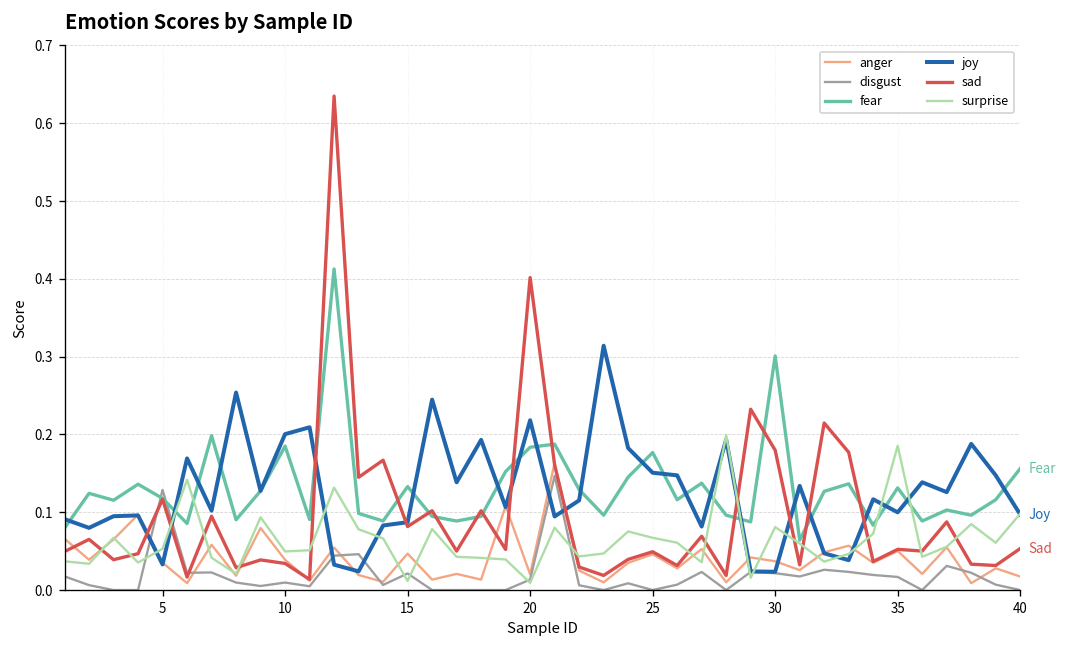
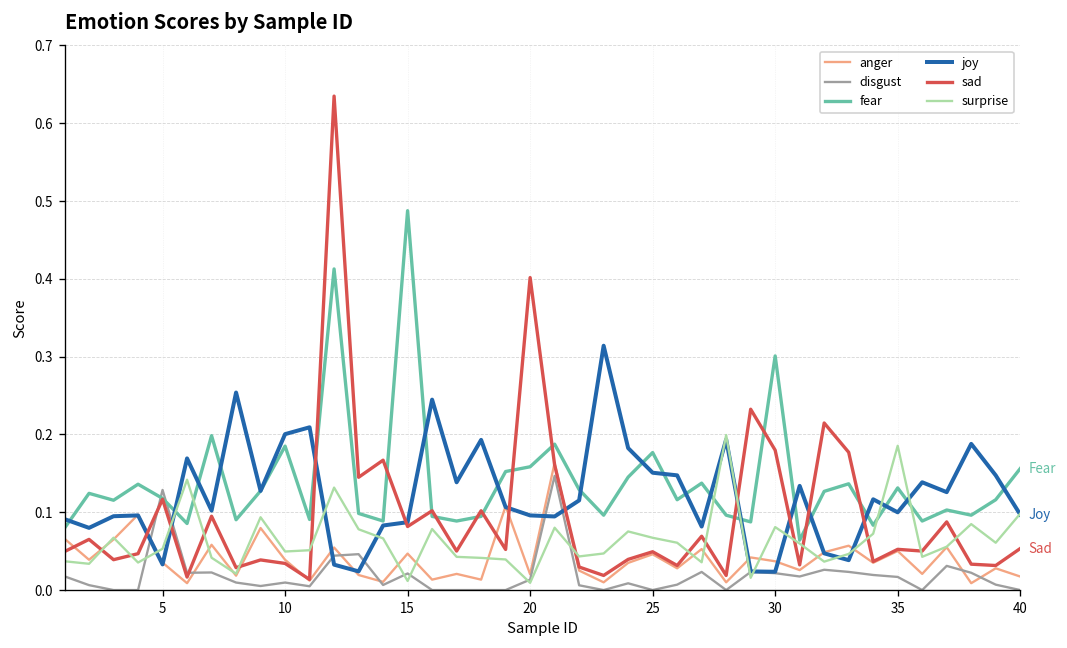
  {
    "anger": {
      "10": 0.04,
      "15": 0.05,
      "20": 0.02,
      "30": 0.04,
      "40": 0.02
    },
    "disgust": {
      "5": 0.13,
      "10": 0.01,
      "15": 0.02,
      "20": 0.01,
      "25": 0.00,
      "35": 0.02,
      "40": 0.00
    },
    "fear": {
      "10": 0.19,
-     "15": 0.13,
-     "20": 0.18,
+     "15": 0.49,
+     "20": 0.16,
      "25": 0.18,
      "30": 0.30,
      "35": 0.13,
      "40": 0.16
    },
    "joy": {
      "10": 0.20,
      "15": 0.09,
-     "20": 0.22,
+     "20": 0.10,
      "25": 0.15,
      "35": 0.10
    },
    "sad": {
      "10": 0.03,
      "15": 0.08,
      "20": 0.40,
      "30": 0.18,
      "40": 0.05
    },
    "surprise": {
      "5": 0.05,
      "10": 0.05,
      "15": 0.01,
      "20": 0.01,
      "25": 0.07,
      "30": 0.08,
      "35": 0.19
    }
  }
